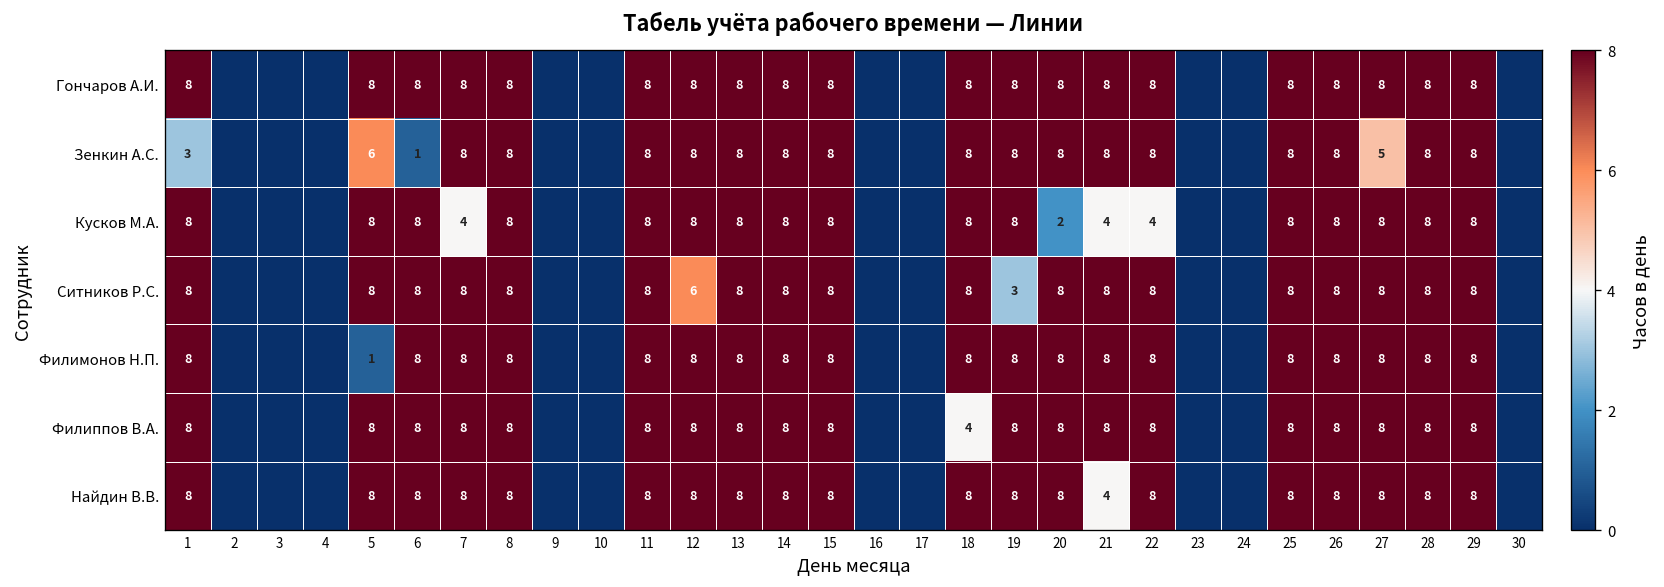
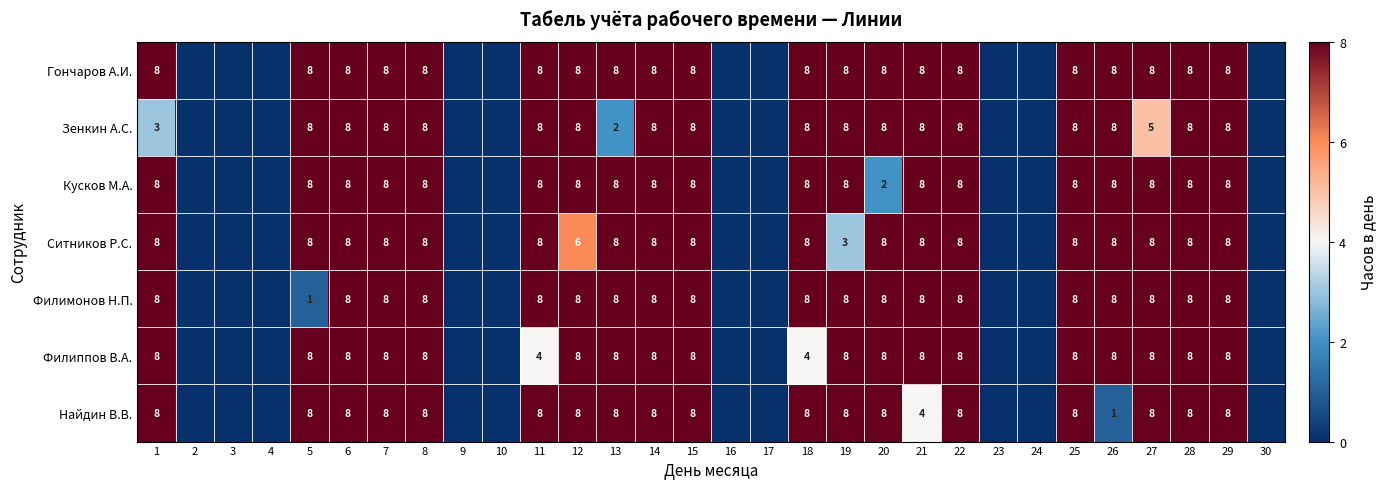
  {
    "Гончаров А.И.": {
      "1": 8,
      "5": 8,
      "6": 8,
      "7": 8,
      "8": 8,
      "11": 8,
      "12": 8,
      "13": 8,
      "14": 8,
      "15": 8,
      "18": 8,
      "19": 8,
      "20": 8,
      "21": 8,
      "22": 8,
      "25": 8,
      "26": 8,
      "27": 8,
      "28": 8,
      "29": 8
    },
    "Зенкин А.С.": {
      "1": 3,
-     "5": 6,
-     "6": 1,
+     "5": 8,
+     "6": 8,
      "7": 8,
      "8": 8,
      "11": 8,
      "12": 8,
-     "13": 8,
+     "13": 2,
      "14": 8,
      "15": 8,
      "18": 8,
      "19": 8,
      "20": 8,
      "21": 8,
      "22": 8,
      "25": 8,
      "26": 8,
      "27": 5,
      "28": 8,
      "29": 8
    },
    "Кусков М.А.": {
      "1": 8,
      "5": 8,
      "6": 8,
-     "7": 4,
+     "7": 8,
      "8": 8,
      "11": 8,
      "12": 8,
      "13": 8,
      "14": 8,
      "15": 8,
      "18": 8,
      "19": 8,
      "20": 2,
-     "21": 4,
-     "22": 4,
+     "21": 8,
+     "22": 8,
      "25": 8,
      "26": 8,
      "27": 8,
      "28": 8,
      "29": 8
    },
    "Ситников Р.С.": {
      "1": 8,
      "5": 8,
      "6": 8,
      "7": 8,
      "8": 8,
      "11": 8,
      "12": 6,
      "13": 8,
      "14": 8,
      "15": 8,
      "18": 8,
      "19": 3,
      "20": 8,
      "21": 8,
      "22": 8,
      "25": 8,
      "26": 8,
      "27": 8,
      "28": 8,
      "29": 8
    },
    "Филимонов Н.П.": {
      "1": 8,
      "5": 1,
      "6": 8,
      "7": 8,
      "8": 8,
      "11": 8,
      "12": 8,
      "13": 8,
      "14": 8,
      "15": 8,
      "18": 8,
      "19": 8,
      "20": 8,
      "21": 8,
      "22": 8,
      "25": 8,
      "26": 8,
      "27": 8,
      "28": 8,
      "29": 8
    },
    "Филиппов В.А.": {
      "1": 8,
      "5": 8,
      "6": 8,
      "7": 8,
      "8": 8,
-     "11": 8,
+     "11": 4,
      "12": 8,
      "13": 8,
      "14": 8,
      "15": 8,
      "18": 4,
      "19": 8,
      "20": 8,
      "21": 8,
      "22": 8,
      "25": 8,
      "26": 8,
      "27": 8,
      "28": 8,
      "29": 8
    },
    "Найдин В.В.": {
      "1": 8,
      "5": 8,
      "6": 8,
      "7": 8,
      "8": 8,
      "11": 8,
      "12": 8,
      "13": 8,
      "14": 8,
      "15": 8,
      "18": 8,
      "19": 8,
      "20": 8,
      "21": 4,
      "22": 8,
      "25": 8,
-     "26": 8,
+     "26": 1,
      "27": 8,
      "28": 8,
      "29": 8
    }
  }
